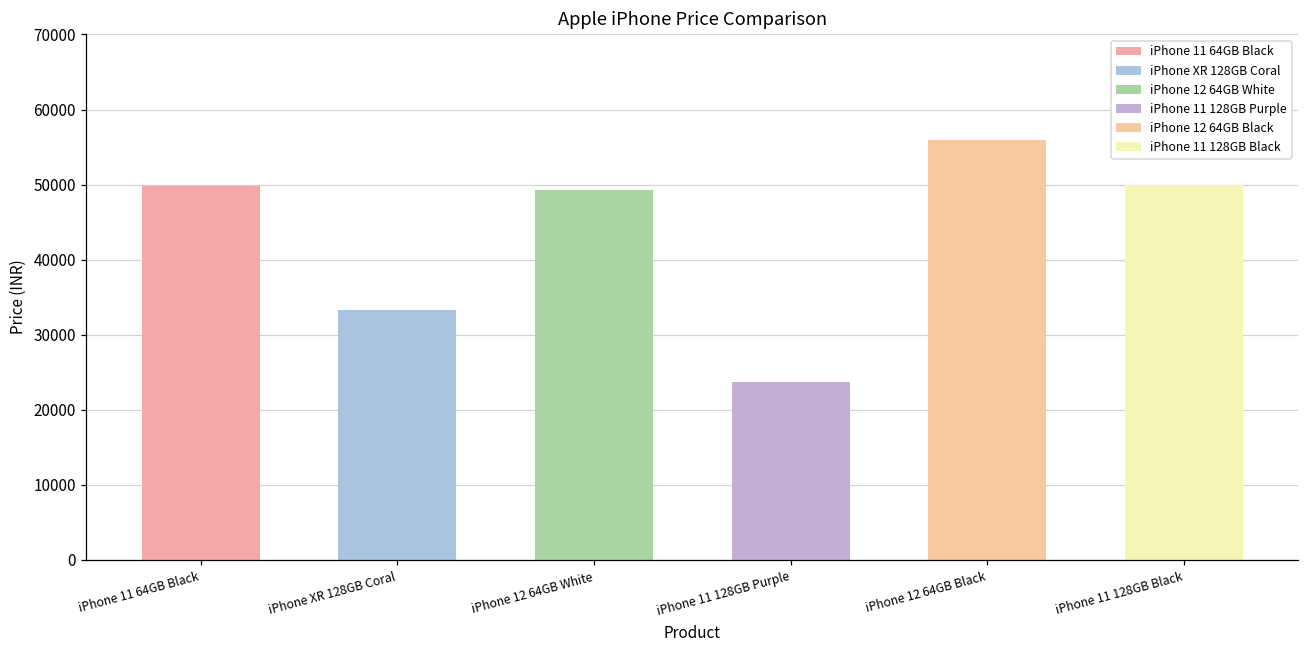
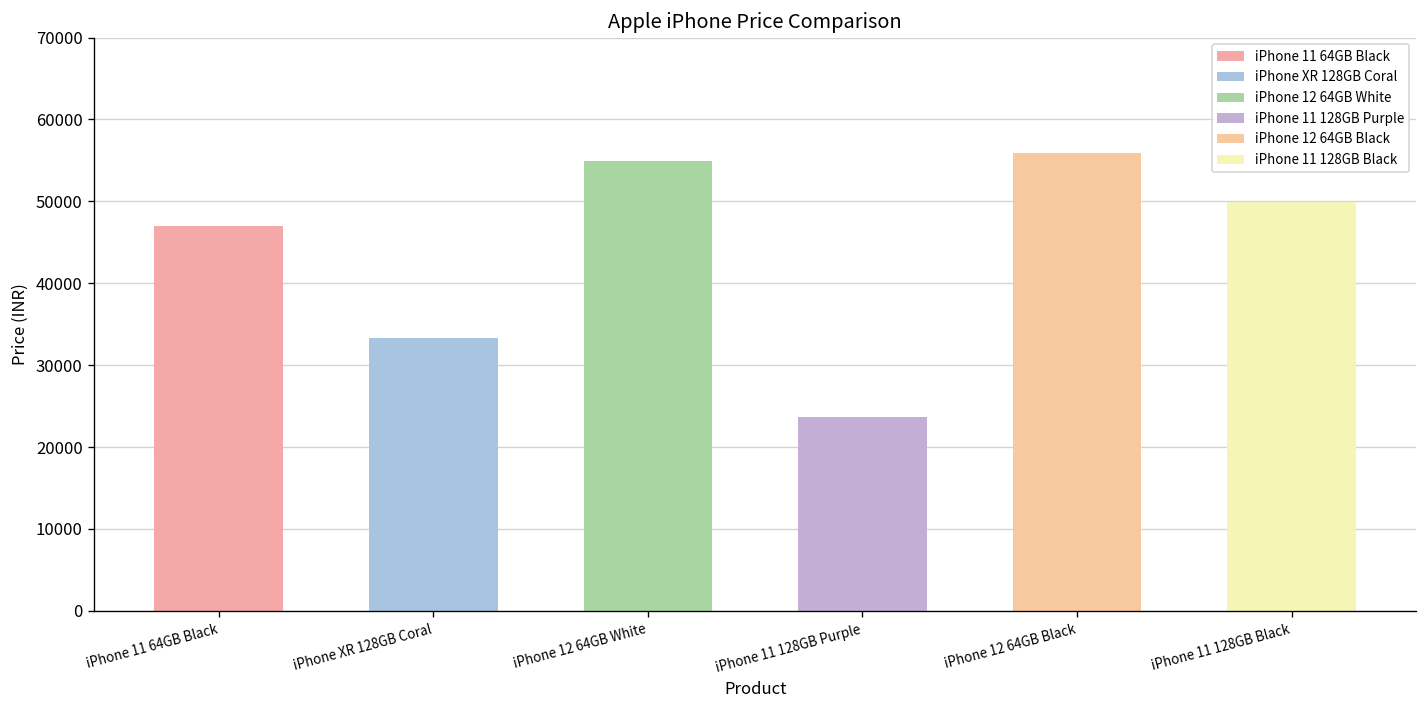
  {
-   "iPhone 11 64GB Black": 50000,
+   "iPhone 11 64GB Black": 47000,
    "iPhone XR 128GB Coral": 33000,
-   "iPhone 12 64GB White": 49000,
+   "iPhone 12 64GB White": 55000,
    "iPhone 11 128GB Purple": 24000,
    "iPhone 12 64GB Black": 56000,
    "iPhone 11 128GB Black": 50000
  }
